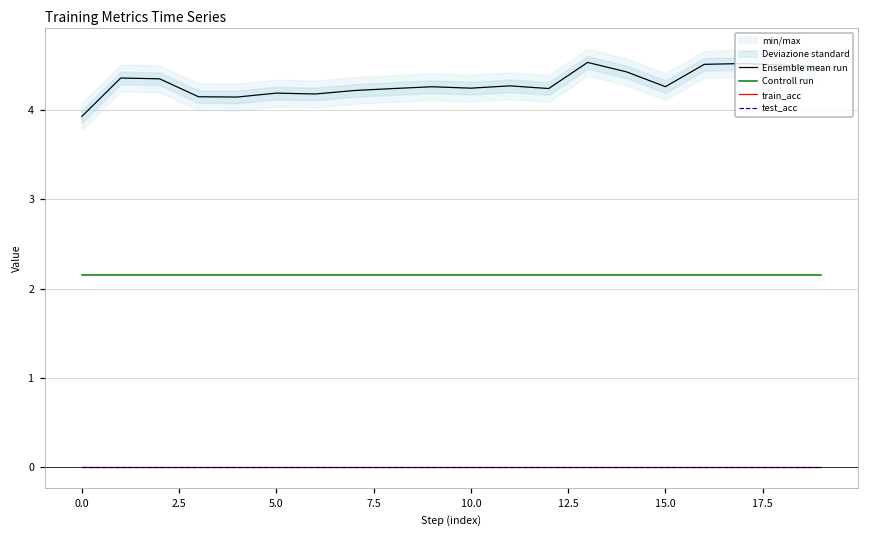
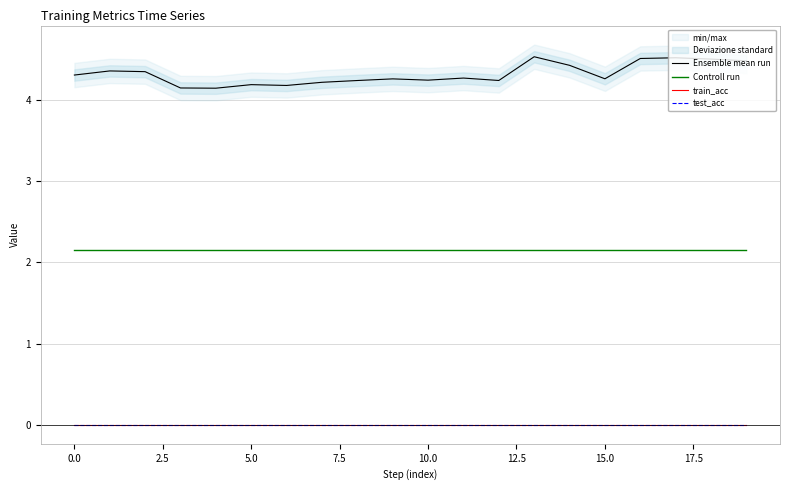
  {
    "Ensemble mean run": {
-     "0.0": 3.9,
+     "0.0": 4.3,
      "5.0": 4.2,
      "10.0": 4.2,
      "15.0": 4.3
    },
    "Controll run": {
      "0.0": 2.2,
      "5.0": 2.2,
      "10.0": 2.2,
      "15.0": 2.2
    },
    "test_acc": {
      "0.0": 0.0,
      "5.0": 0.0,
      "10.0": 0.0,
      "15.0": 0.0
    }
  }
